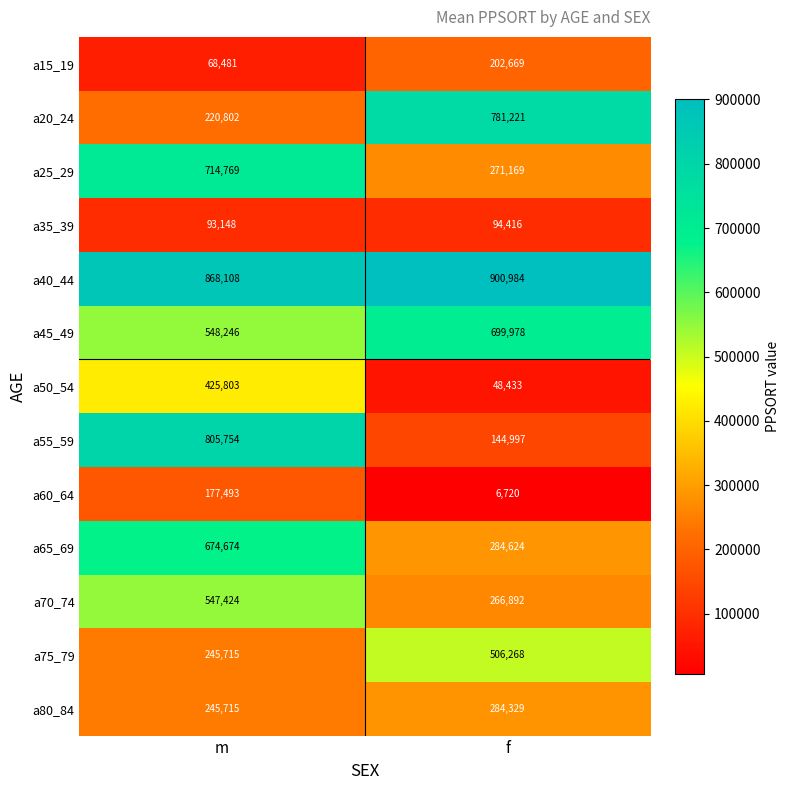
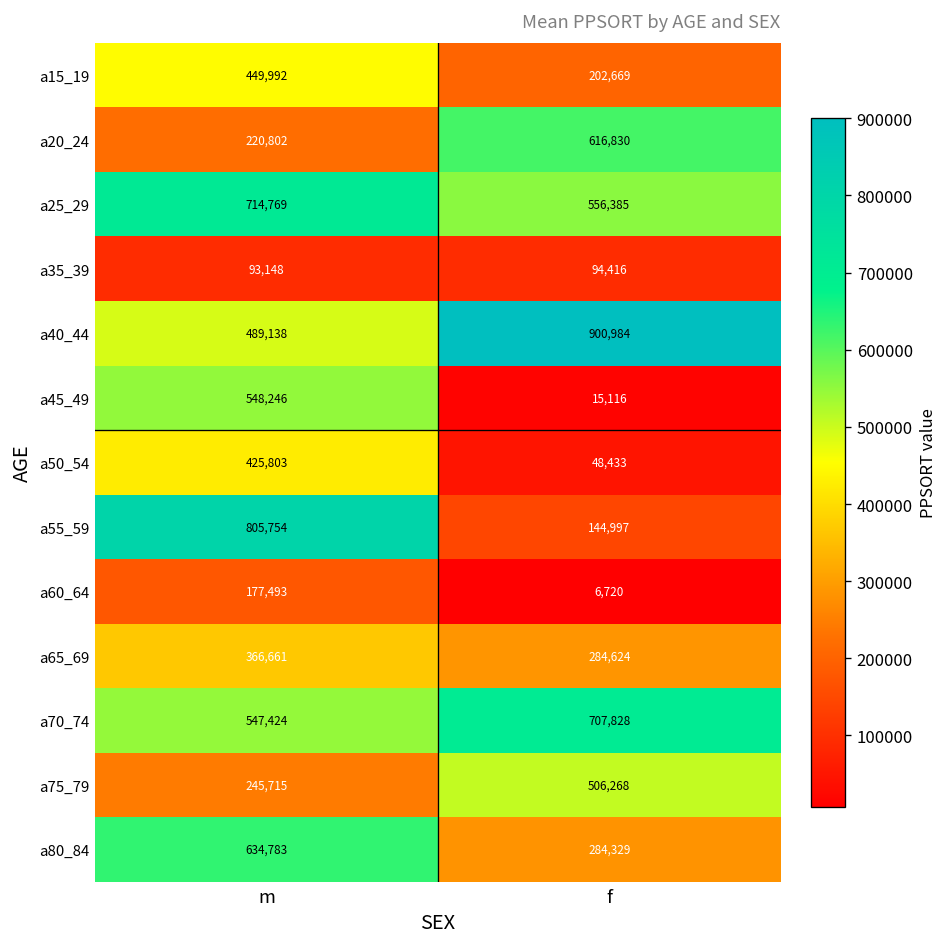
  {
    "a15_19": {
-     "m": "68,481",
+     "m": "449,992",
      "f": "202,669"
    },
    "a20_24": {
      "m": "220,802",
-     "f": "781,221"
+     "f": "616,830"
    },
    "a25_29": {
      "m": "714,769",
-     "f": "271,169"
+     "f": "556,385"
    },
    "a35_39": {
      "m": "93,148",
      "f": "94,416"
    },
    "a40_44": {
-     "m": "868,108",
+     "m": "489,138",
      "f": "900,984"
    },
    "a45_49": {
      "m": "548,246",
-     "f": "699,978"
+     "f": "15,116"
    },
    "a50_54": {
      "m": "425,803",
      "f": "48,433"
    },
    "a55_59": {
      "m": "805,754",
      "f": "144,997"
    },
    "a60_64": {
      "m": "177,493",
      "f": "6,720"
    },
    "a65_69": {
-     "m": "674,674",
+     "m": "366,661",
      "f": "284,624"
    },
    "a70_74": {
      "m": "547,424",
-     "f": "266,892"
+     "f": "707,828"
    },
    "a75_79": {
      "m": "245,715",
      "f": "506,268"
    },
    "a80_84": {
-     "m": "245,715",
+     "m": "634,783",
      "f": "284,329"
    }
  }
